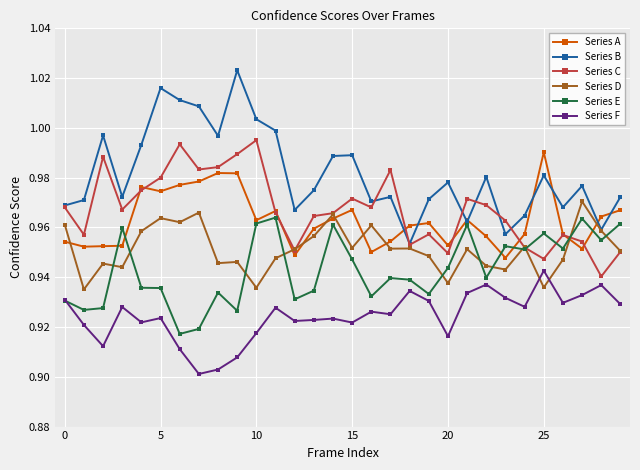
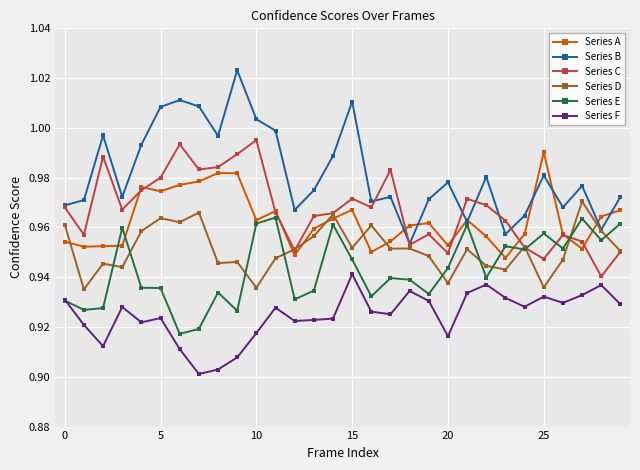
  {
    "Series A": {
      "0": 0.954,
      "5": 0.975,
      "10": 0.963,
      "15": 0.967,
      "20": 0.953,
      "25": 0.990
    },
    "Series B": {
-     "5": 1.016,
+     "5": 1.008,
      "10": 1.003,
-     "15": 0.989,
+     "15": 1.011,
      "20": 0.978,
      "25": 0.981
    },
    "Series E": {
      "5": 0.936,
      "10": 0.962,
      "15": 0.947,
      "20": 0.944,
      "25": 0.958
    },
    "Series F": {
      "5": 0.924,
      "10": 0.918,
-     "15": 0.922,
+     "15": 0.941,
      "20": 0.916,
-     "25": 0.943
+     "25": 0.932
    }
  }
